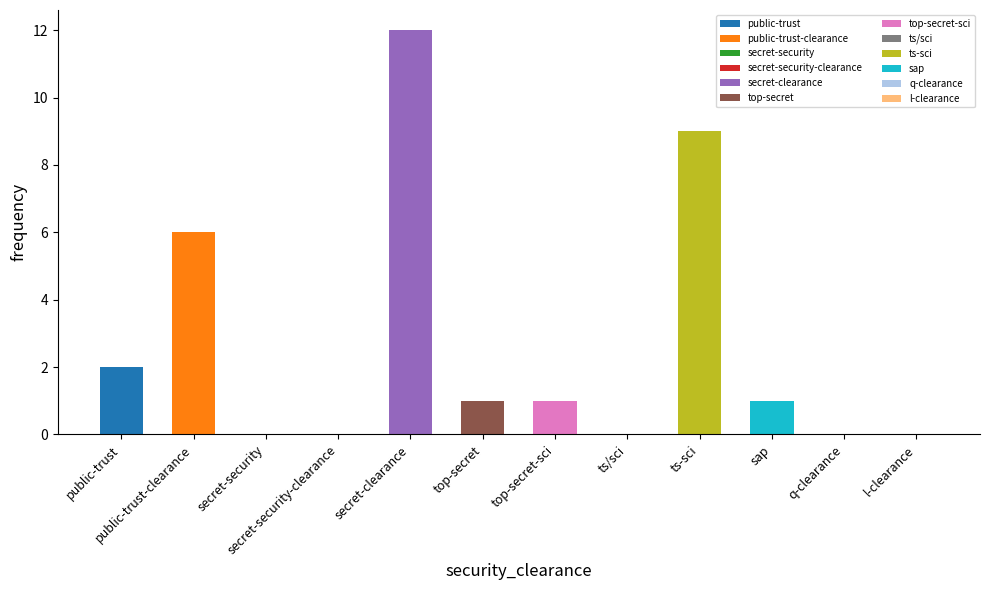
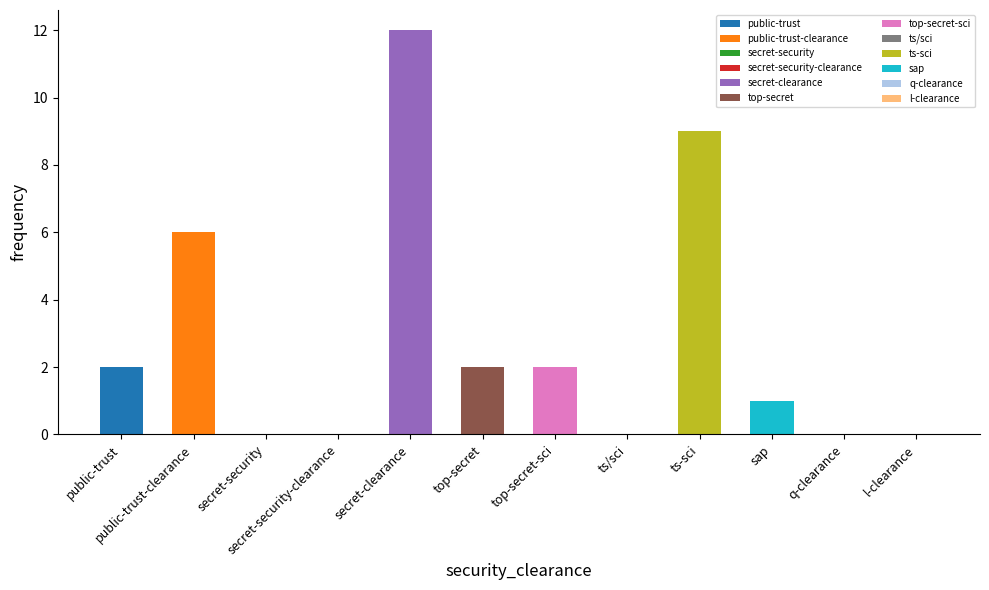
  {
    "public-trust": 2,
    "public-trust-clearance": 6,
    "secret-security": 0,
    "secret-security-clearance": 0,
    "secret-clearance": 12,
-   "top-secret": 1,
-   "top-secret-sci": 1,
+   "top-secret": 2,
+   "top-secret-sci": 2,
    "ts/sci": 0,
    "ts-sci": 9,
    "sap": 1,
    "q-clearance": 0,
    "l-clearance": 0
  }
